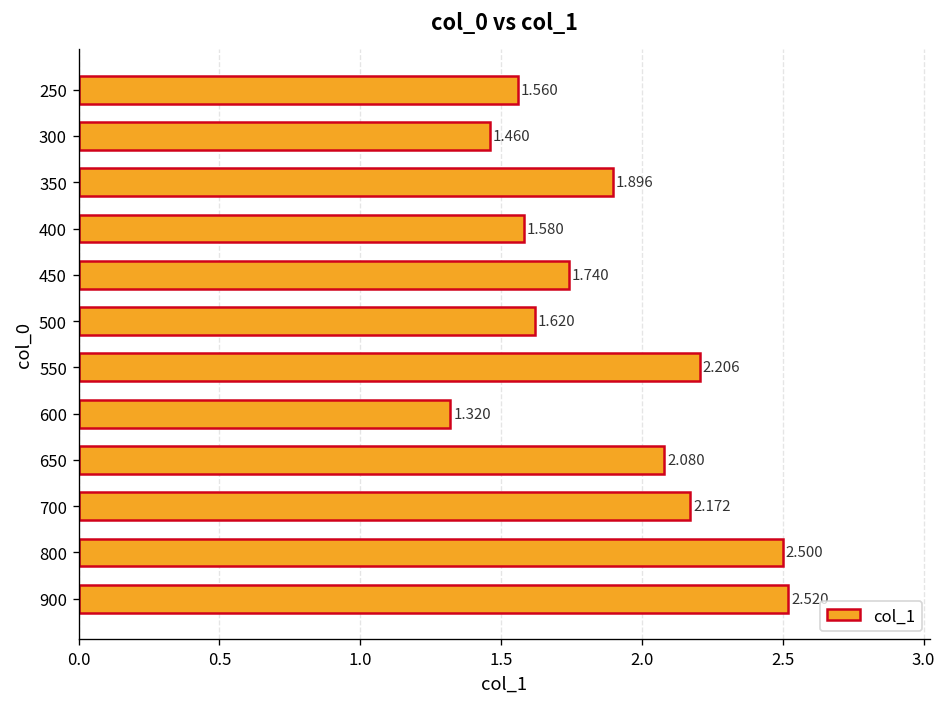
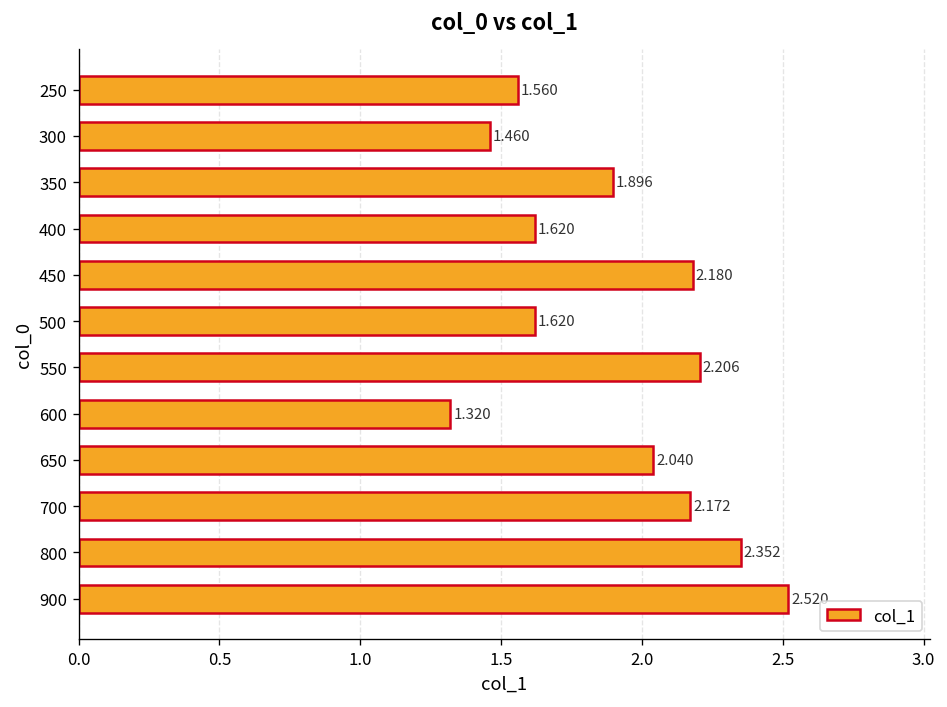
  {
    "250": 1.560,
    "300": 1.460,
    "350": 1.896,
-   "400": 1.580,
-   "450": 1.740,
+   "400": 1.620,
+   "450": 2.180,
    "500": 1.620,
    "550": 2.206,
    "600": 1.320,
-   "650": 2.080,
+   "650": 2.040,
    "700": 2.172,
-   "800": 2.500
+   "800": 2.352
  }
